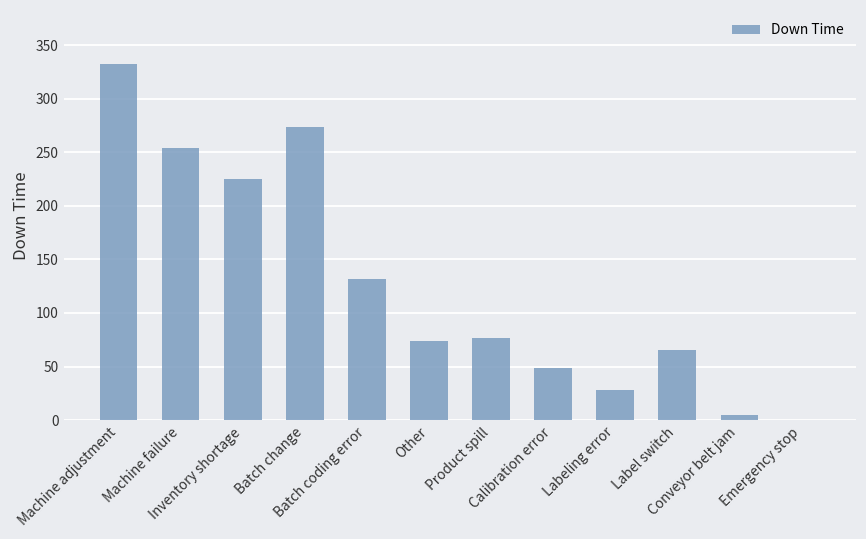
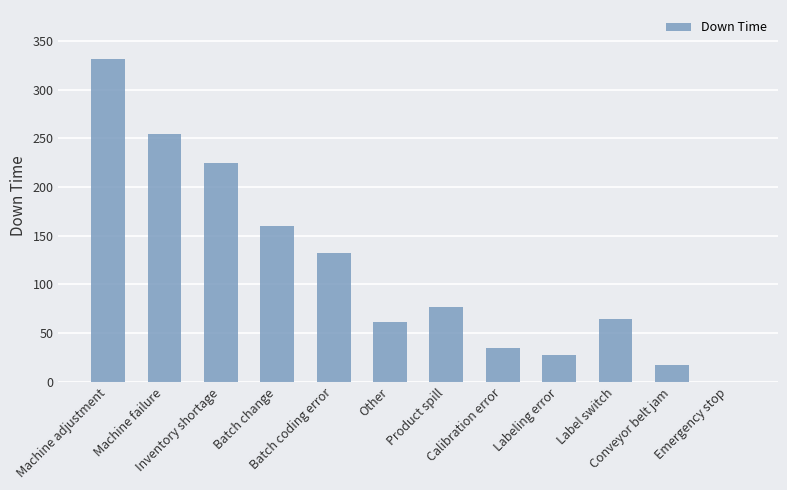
  {
    "Machine adjustment": 330,
    "Machine failure": 250,
    "Inventory shortage": 230,
-   "Batch change": 270,
+   "Batch change": 160,
    "Batch coding error": 130,
-   "Other": 70,
+   "Other": 60,
    "Product spill": 80,
-   "Calibration error": 50,
+   "Calibration error": 40,
    "Labeling error": 30,
    "Label switch": 70,
-   "Conveyor belt jam": 10,
+   "Conveyor belt jam": 20,
    "Emergency stop": 0
  }
